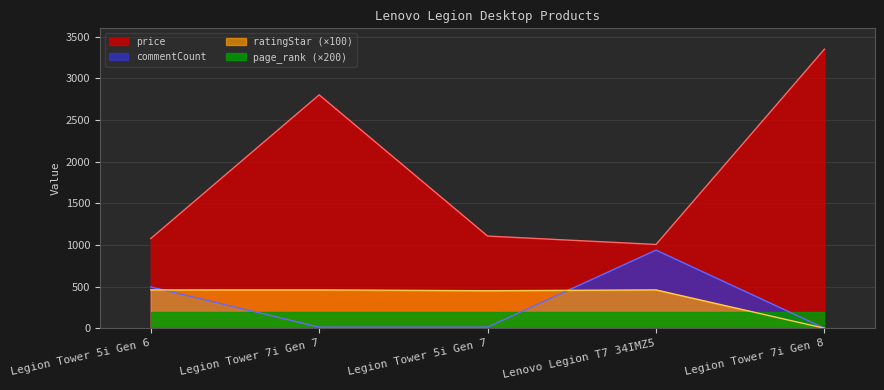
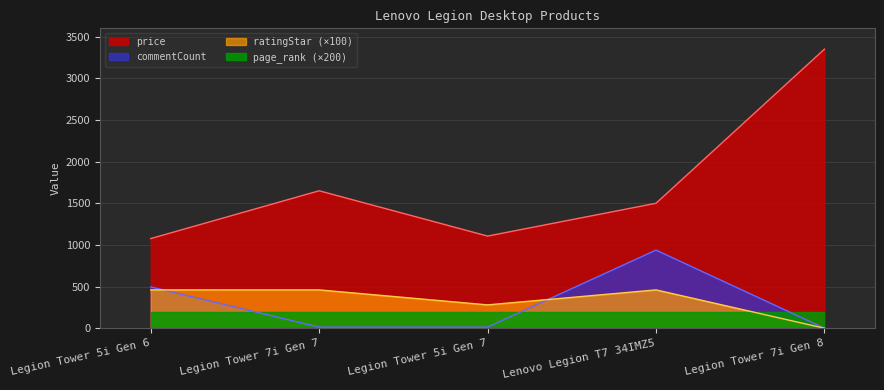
  {
    "price": {
      "Legion Tower 5i Gen 6": 1100,
-     "Legion Tower 7i Gen 7": 2800,
+     "Legion Tower 7i Gen 7": 1600,
      "Legion Tower 5i Gen 7": 1100,
-     "Lenovo Legion T7 34IMZ5": 1000,
+     "Lenovo Legion T7 34IMZ5": 1500,
      "Legion Tower 7i Gen 8": 3300
    },
    "commentCount": {
      "Legion Tower 5i Gen 6": 500,
      "Legion Tower 7i Gen 7": 0,
      "Legion Tower 5i Gen 7": 0,
      "Lenovo Legion T7 34IMZ5": 900
    },
    "ratingStar (×100)": {
      "Legion Tower 5i Gen 6": 500,
      "Legion Tower 7i Gen 7": 500,
-     "Legion Tower 5i Gen 7": 500,
+     "Legion Tower 5i Gen 7": 300,
      "Lenovo Legion T7 34IMZ5": 500
    },
    "page_rank (×200)": {
      "Legion Tower 5i Gen 6": 200,
      "Legion Tower 7i Gen 7": 200,
      "Legion Tower 5i Gen 7": 200,
      "Lenovo Legion T7 34IMZ5": 200,
      "Legion Tower 7i Gen 8": 200
    }
  }
